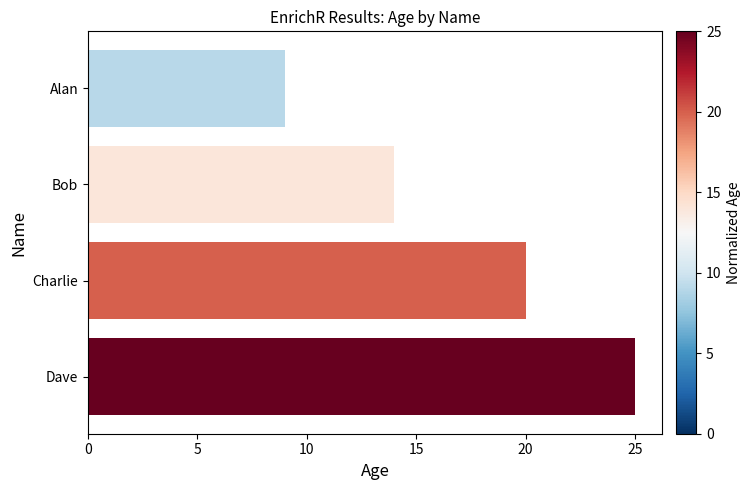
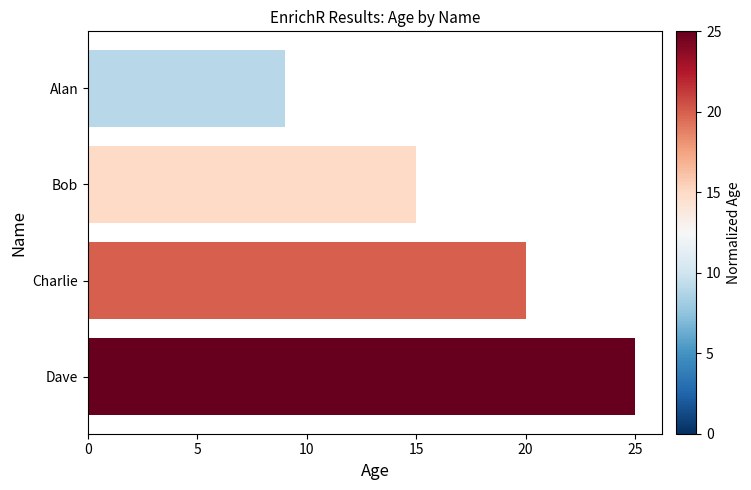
  {
    "Alan": 9,
-   "Bob": 14,
+   "Bob": 15,
    "Charlie": 20,
    "Dave": 25
  }
